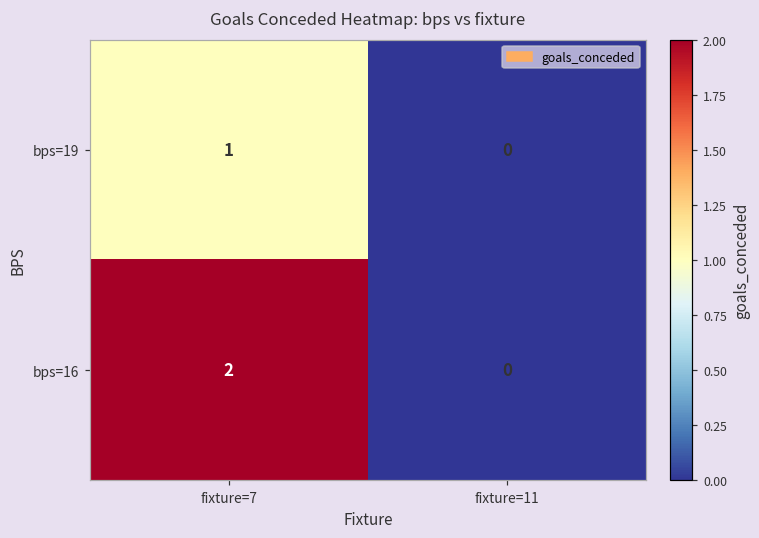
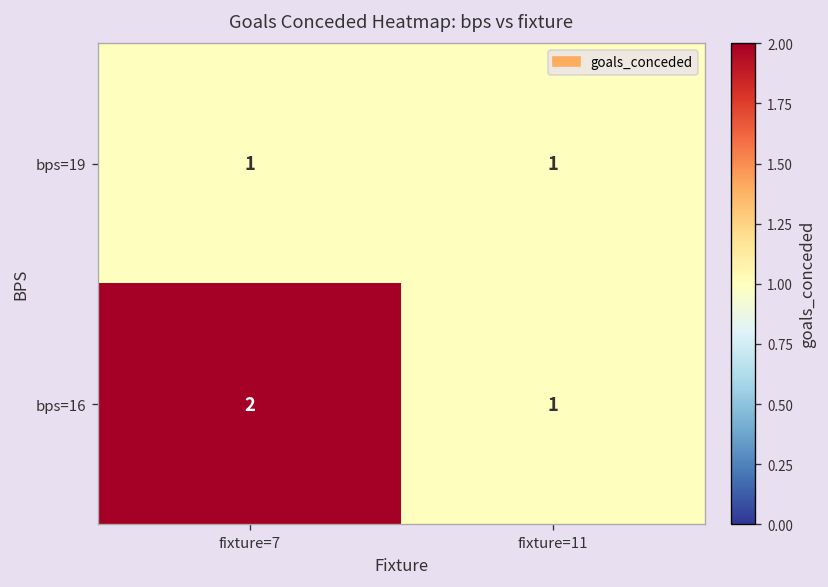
  {
    "bps=19": {
      "fixture=7": 1,
-     "fixture=11": 0
+     "fixture=11": 1
    },
    "bps=16": {
      "fixture=7": 2,
-     "fixture=11": 0
+     "fixture=11": 1
    }
  }
